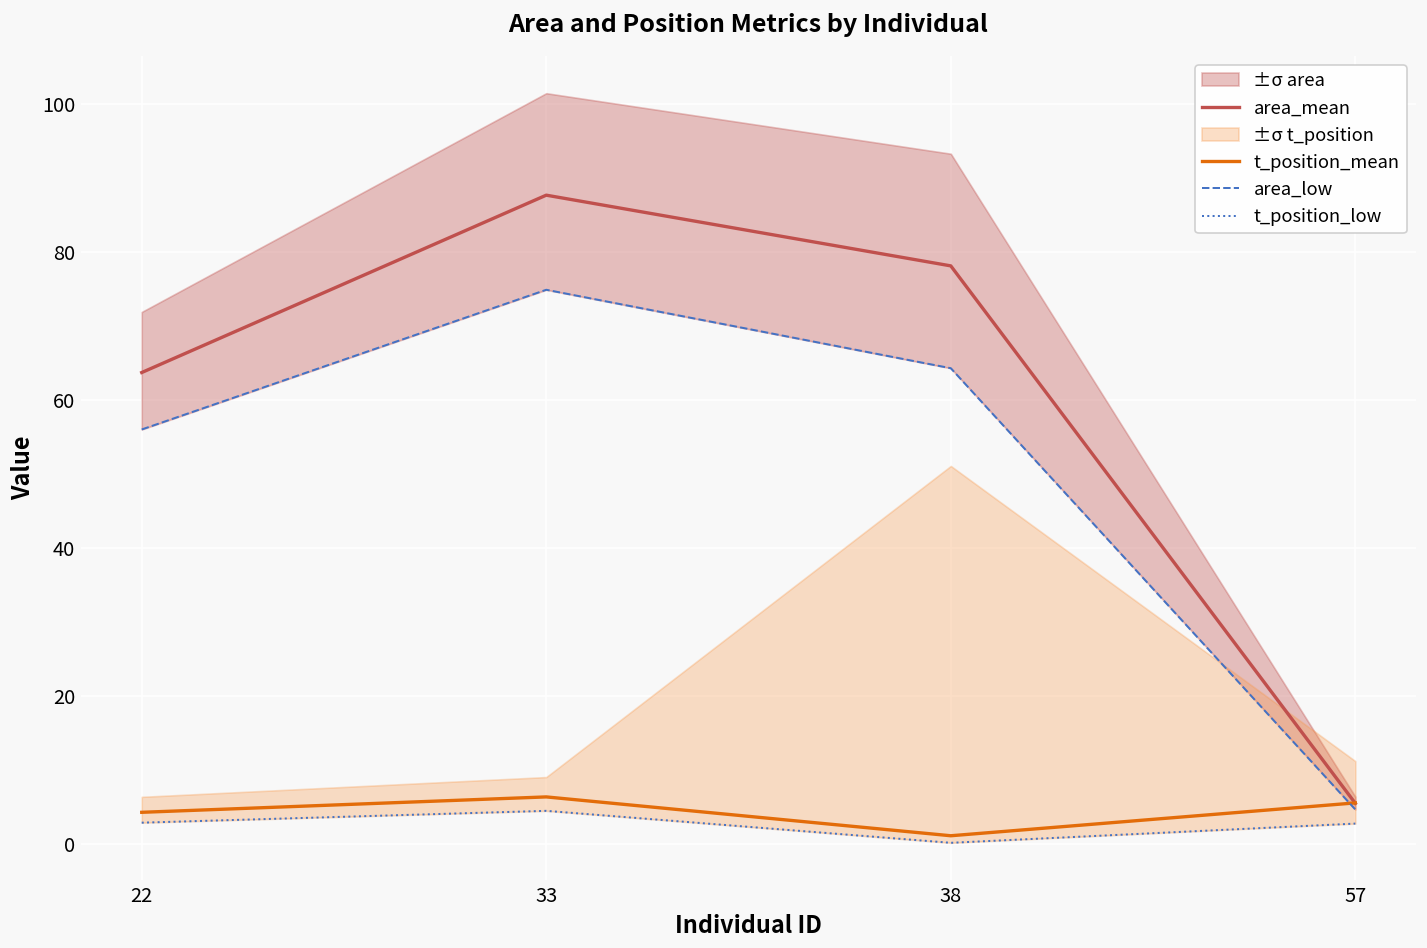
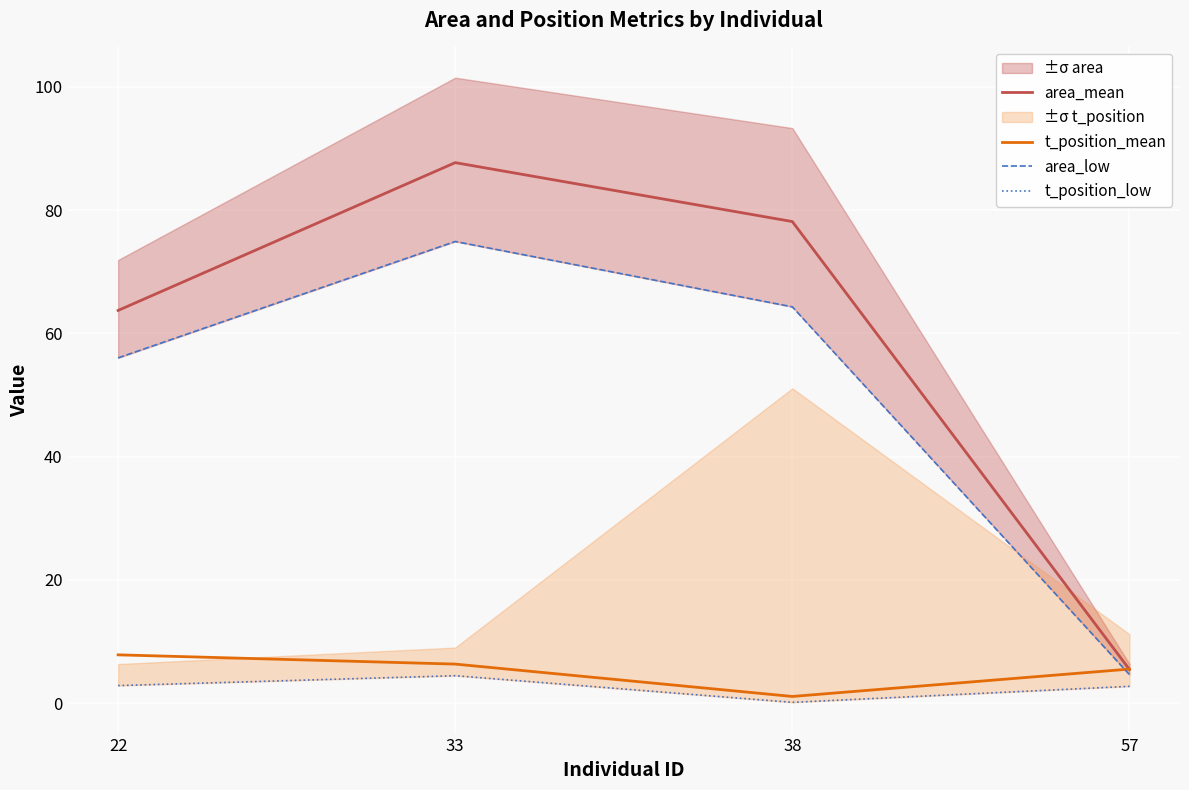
  {
    "t_position_mean": {
-     "22": 4,
+     "22": 8,
      "33": 6,
      "38": 1
    }
  }
